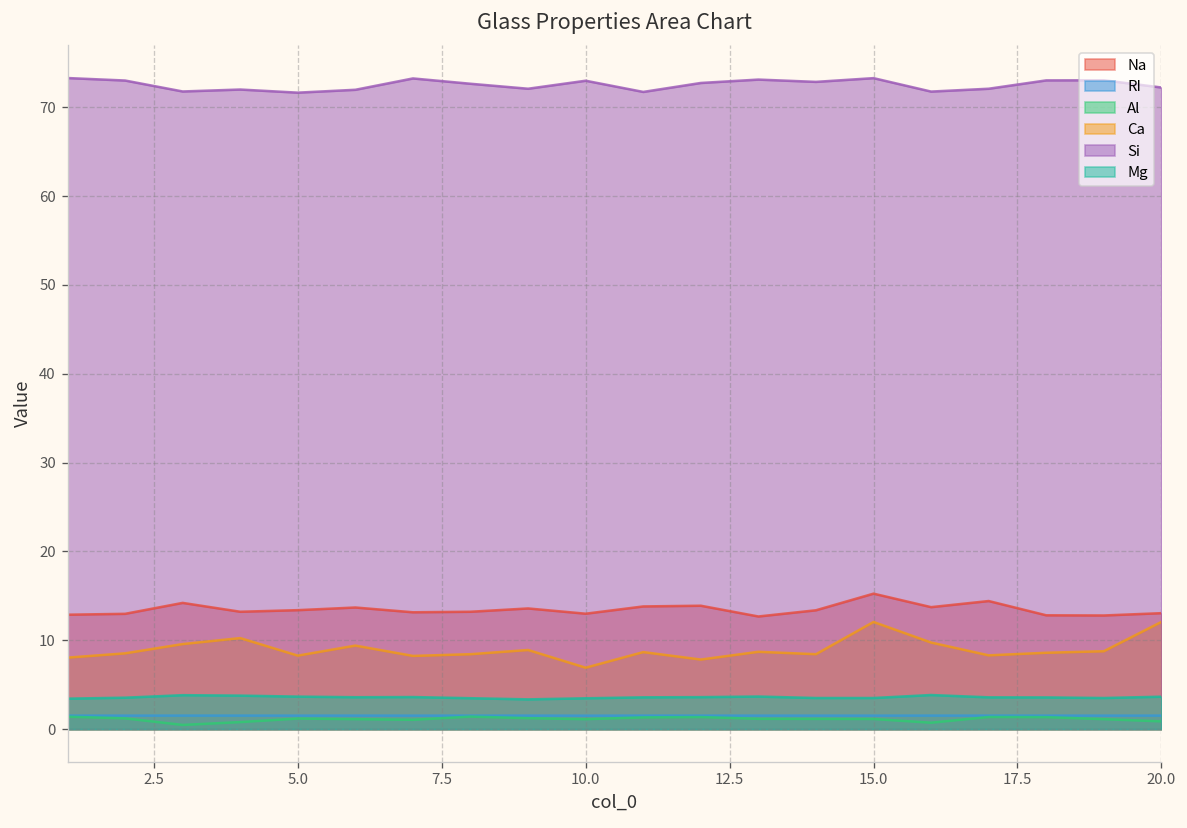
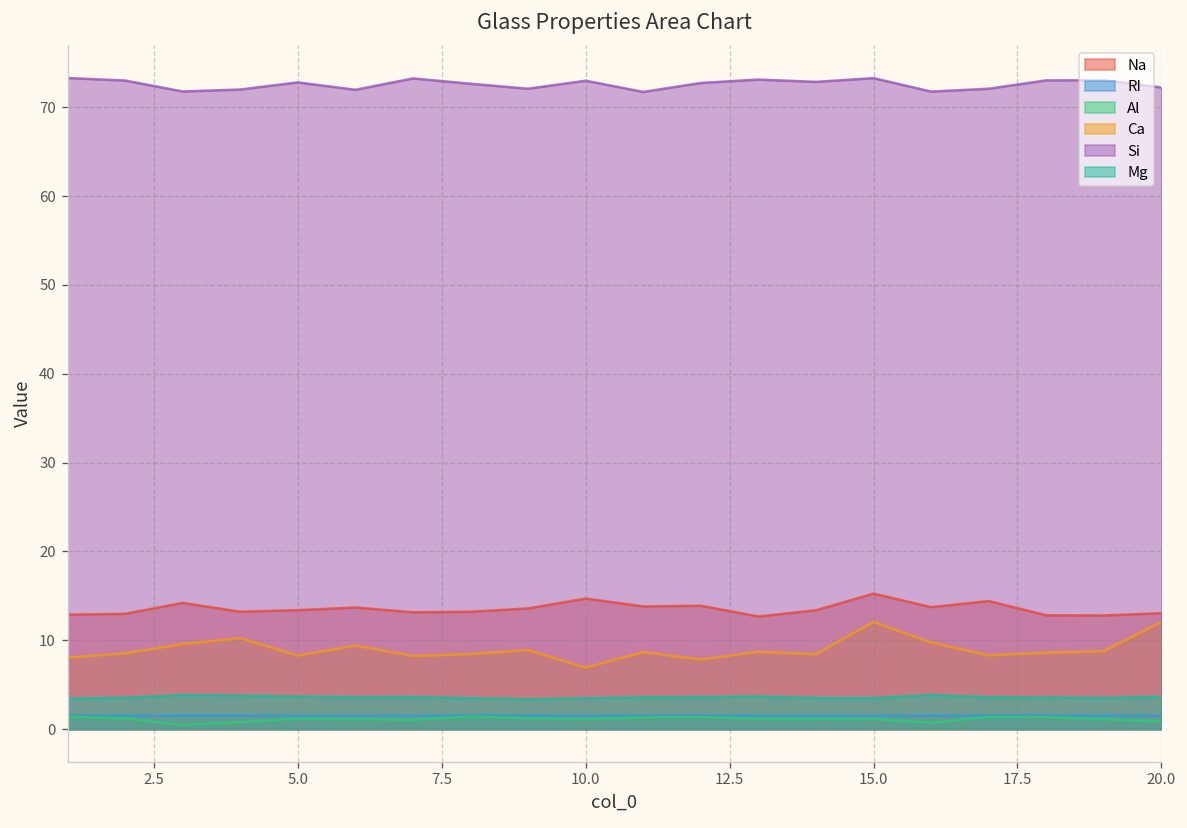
  {
    "Na": {
      "5.0": 13,
-     "10.0": 13,
+     "10.0": 15,
      "15.0": 15,
      "20.0": 13
    },
    "Ca": {
      "5.0": 8,
      "10.0": 7,
      "15.0": 12,
      "20.0": 12
    },
    "Si": {
-     "5.0": 72,
+     "5.0": 73,
      "10.0": 73,
      "15.0": 73,
      "20.0": 72
    }
  }
